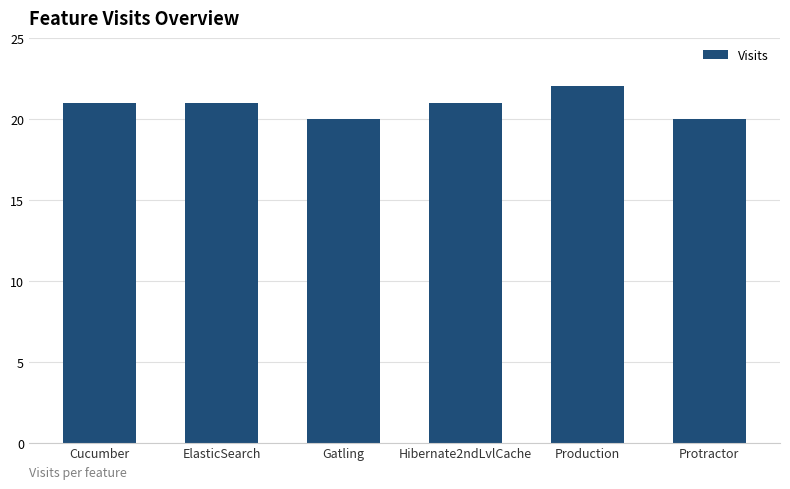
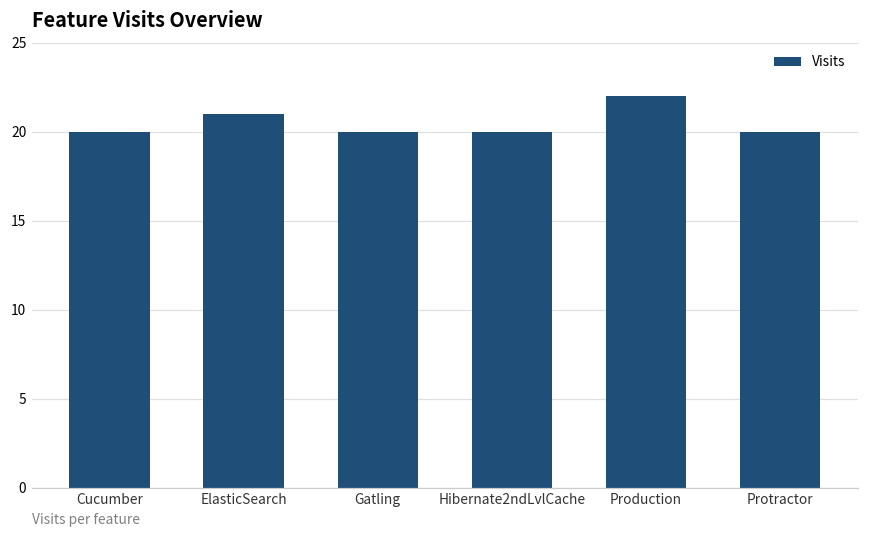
  {
-   "Cucumber": 21,
+   "Cucumber": 20,
    "ElasticSearch": 21,
    "Gatling": 20,
-   "Hibernate2ndLvlCache": 21,
+   "Hibernate2ndLvlCache": 20,
    "Production": 22,
    "Protractor": 20
  }
